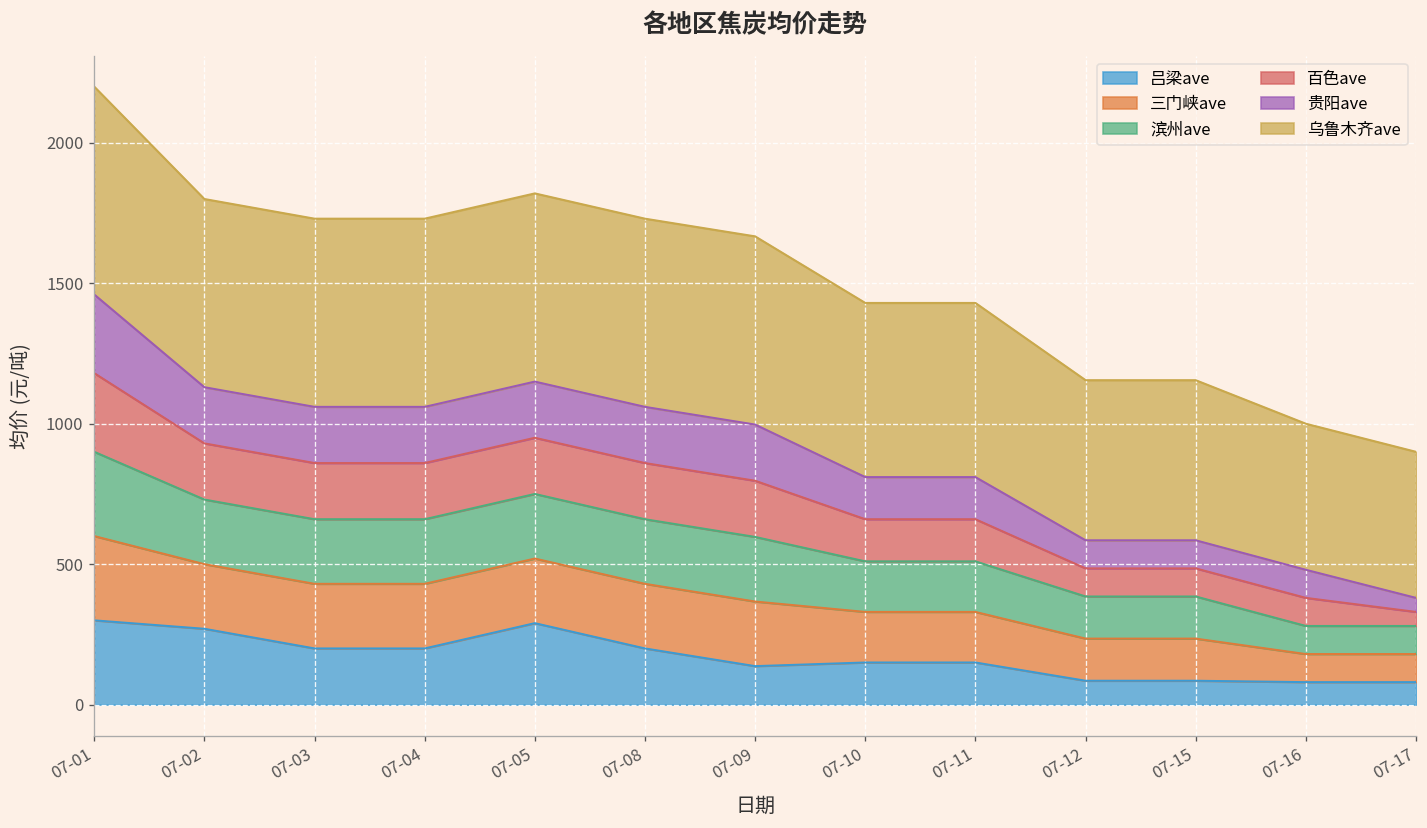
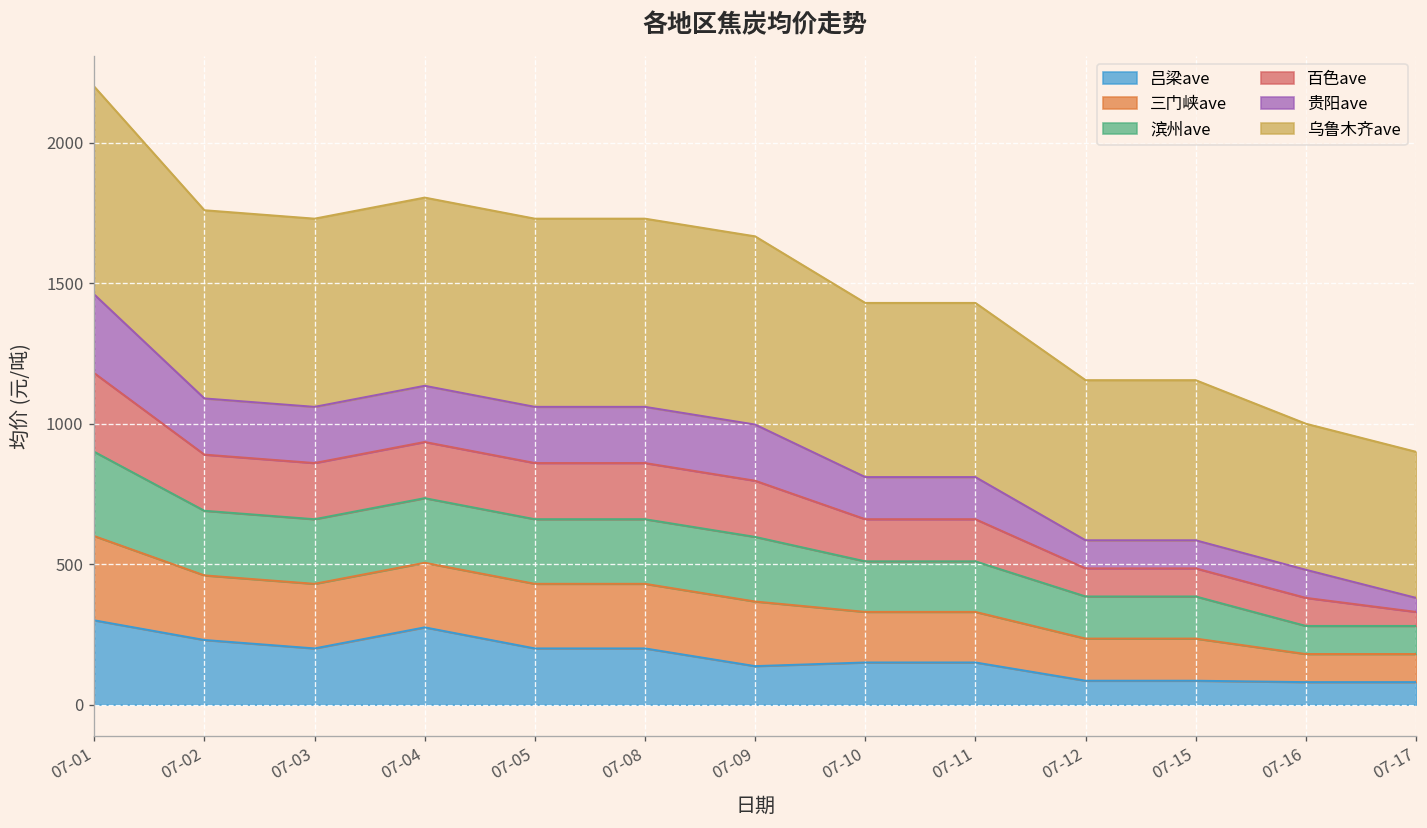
  {
    "吕梁ave": {
      "07-01": 300,
-     "07-02": 270,
+     "07-02": 230,
      "07-03": 200,
-     "07-04": 200,
-     "07-05": 290,
+     "07-04": 280,
+     "07-05": 200,
      "07-08": 200,
      "07-09": 140,
      "07-10": 150,
      "07-11": 150,
      "07-12": 90,
      "07-15": 90,
      "07-16": 80,
      "07-17": 80
    },
    "滨州ave": {
      "07-01": 300,
      "07-02": 230,
      "07-03": 230,
      "07-04": 230,
      "07-05": 230,
      "07-08": 230,
      "07-09": 230,
      "07-10": 180,
      "07-11": 180,
      "07-12": 150,
      "07-15": 150,
      "07-16": 100,
      "07-17": 100
    },
    "贵阳ave": {
      "07-01": 280,
      "07-02": 200,
      "07-03": 200,
      "07-04": 200,
      "07-05": 200,
      "07-08": 200,
      "07-09": 200,
      "07-10": 150,
      "07-11": 150,
      "07-12": 100,
      "07-15": 100,
      "07-16": 100,
      "07-17": 50
    }
  }
